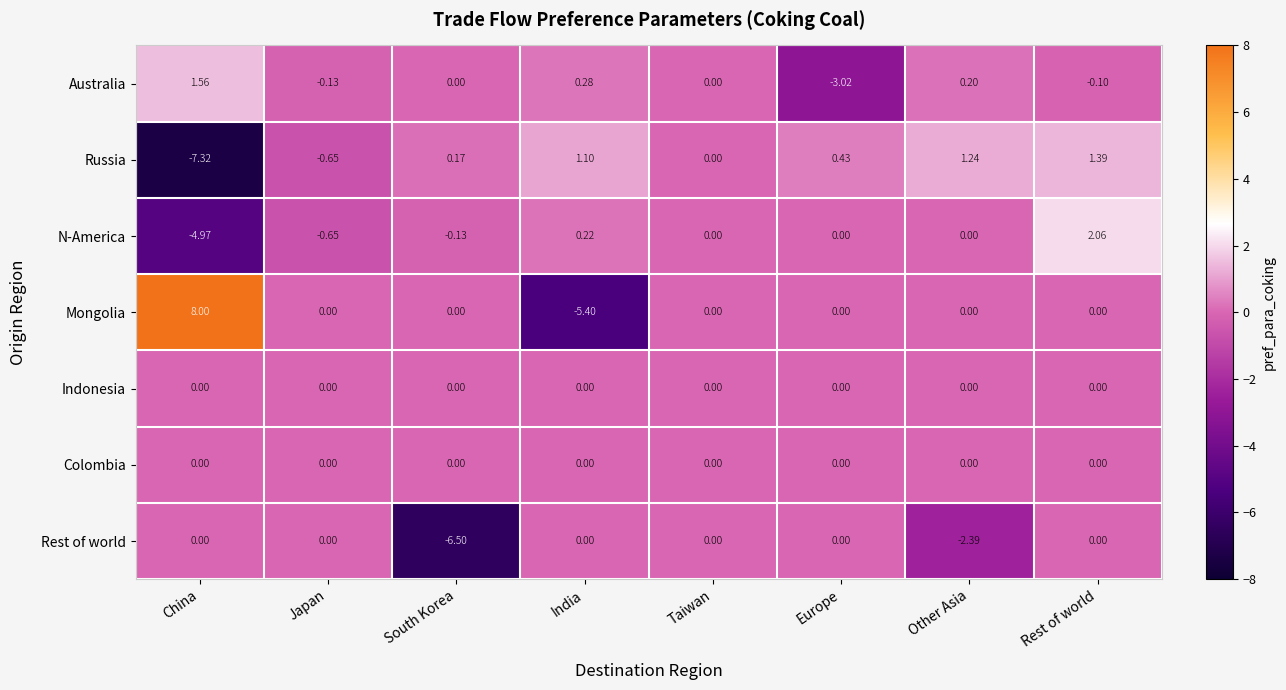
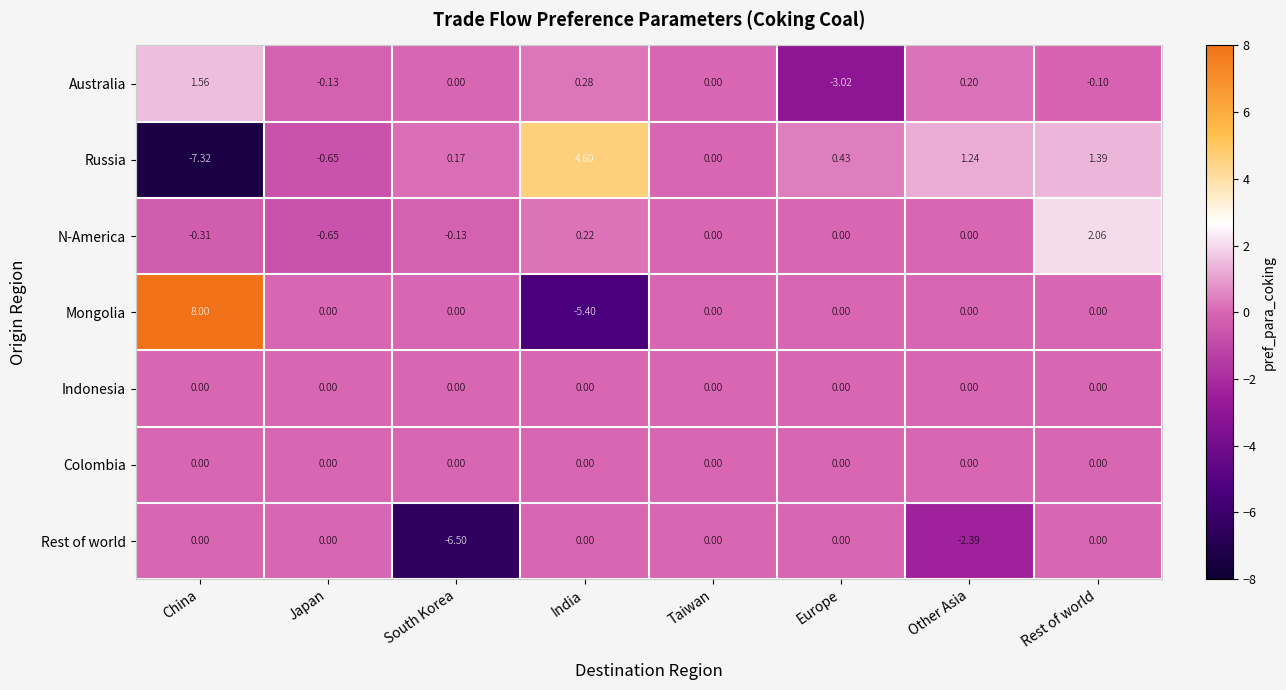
  {
    "Australia": {
      "China": 1.56,
      "Japan": -0.13,
      "South Korea": 0.00,
      "India": 0.28,
      "Taiwan": 0.00,
      "Europe": -3.02,
      "Other Asia": 0.20,
      "Rest of world": -0.10
    },
    "Russia": {
      "China": -7.32,
      "Japan": -0.65,
      "South Korea": 0.17,
-     "India": 1.10,
+     "India": 4.60,
      "Taiwan": 0.00,
      "Europe": 0.43,
      "Other Asia": 1.24,
      "Rest of world": 1.39
    },
    "N-America": {
-     "China": -4.97,
+     "China": -0.31,
      "Japan": -0.65,
      "South Korea": -0.13,
      "India": 0.22,
      "Taiwan": 0.00,
      "Europe": 0.00,
      "Other Asia": 0.00,
      "Rest of world": 2.06
    },
    "Mongolia": {
      "China": 8.00,
      "Japan": 0.00,
      "South Korea": 0.00,
      "India": -5.40,
      "Taiwan": 0.00,
      "Europe": 0.00,
      "Other Asia": 0.00,
      "Rest of world": 0.00
    },
    "Indonesia": {
      "China": 0.00,
      "Japan": 0.00,
      "South Korea": 0.00,
      "India": 0.00,
      "Taiwan": 0.00,
      "Europe": 0.00,
      "Other Asia": 0.00,
      "Rest of world": 0.00
    },
    "Colombia": {
      "China": 0.00,
      "Japan": 0.00,
      "South Korea": 0.00,
      "India": 0.00,
      "Taiwan": 0.00,
      "Europe": 0.00,
      "Other Asia": 0.00,
      "Rest of world": 0.00
    },
    "Rest of world": {
      "China": 0.00,
      "Japan": 0.00,
      "South Korea": -6.50,
      "India": 0.00,
      "Taiwan": 0.00,
      "Europe": 0.00,
      "Other Asia": -2.39,
      "Rest of world": 0.00
    }
  }
